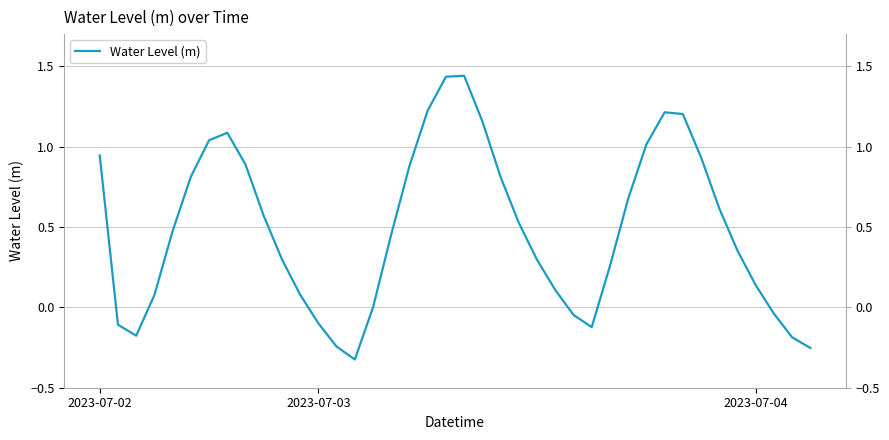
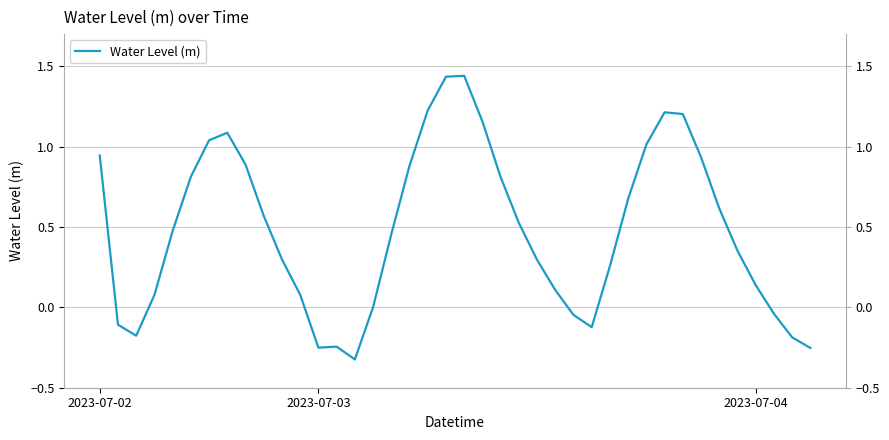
  {
    "2023-07-02": 0.94,
-   "2023-07-03": -0.10,
+   "2023-07-03": -0.25,
    "2023-07-04": 0.14
  }
